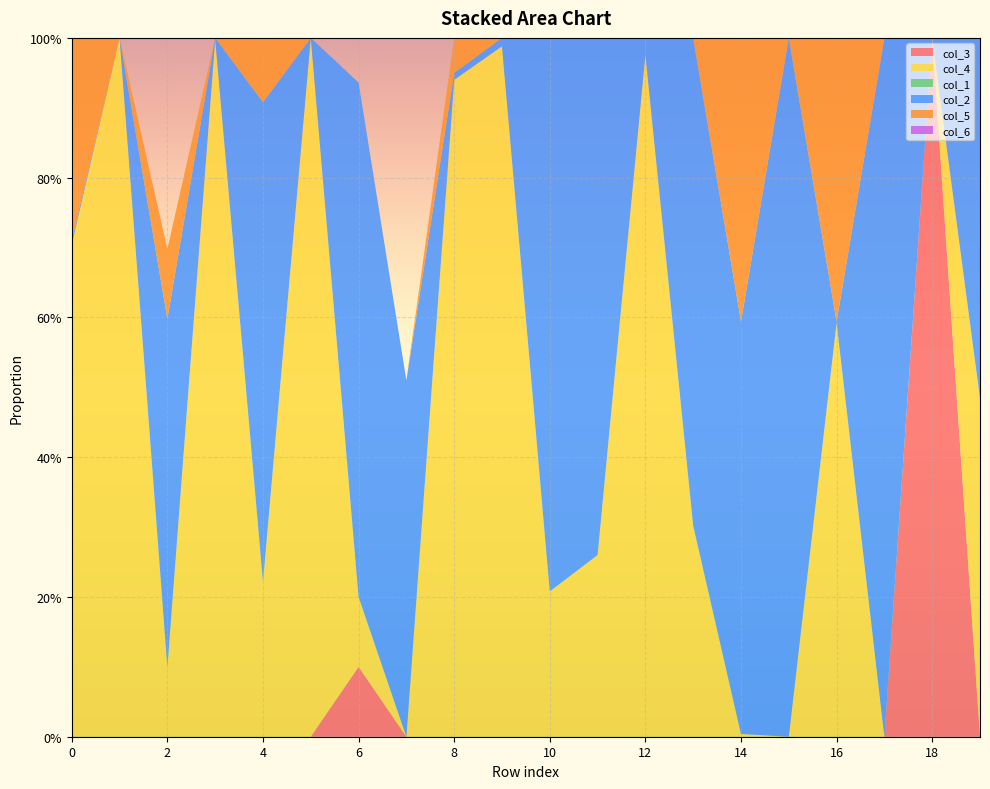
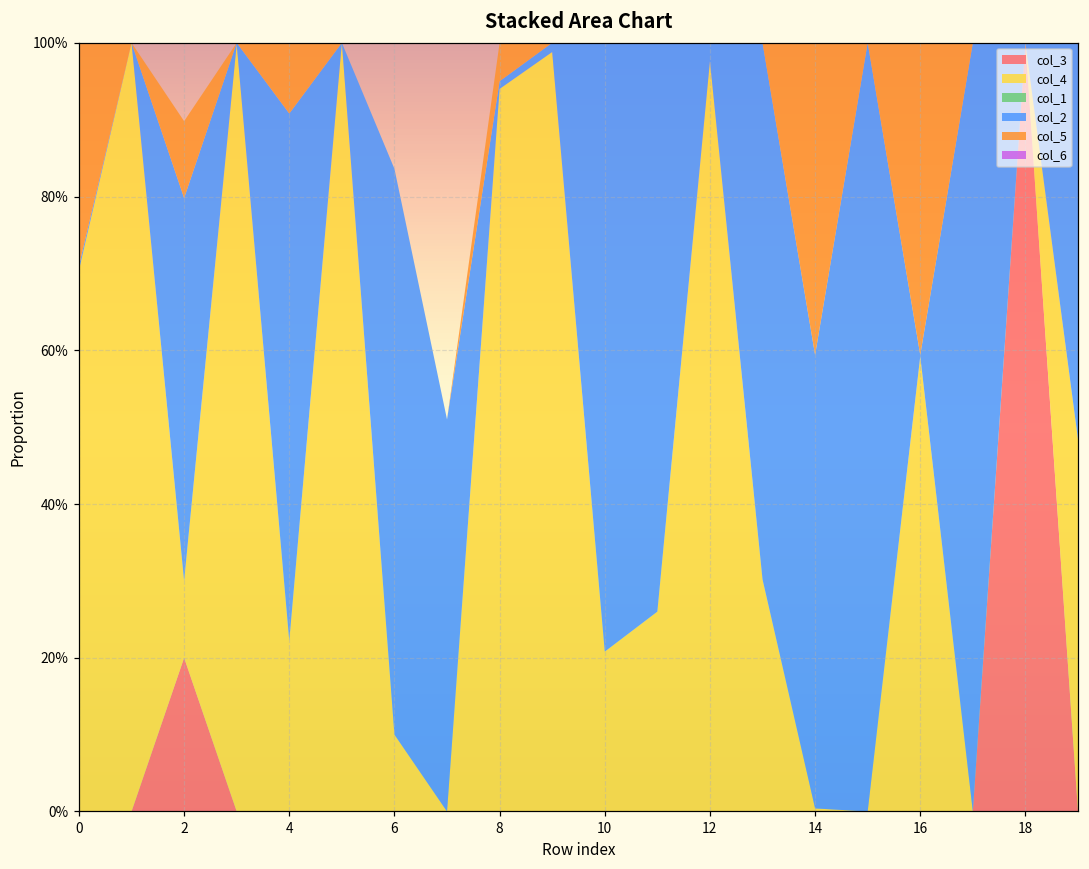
  {
    "col_3": {
      "0": "0%",
-     "2": "0%",
+     "2": "20%",
      "4": "0%",
-     "6": "10%",
+     "6": "0%",
      "8": "0%",
      "10": "0%",
      "12": "0%",
      "14": "0%",
      "16": "0%"
    },
    "col_1": {
      "14": "0%"
    },
    "col_2": {
      "0": "1%",
      "2": "50%",
      "4": "69%",
      "8": "1%",
      "14": "59%"
    }
  }
